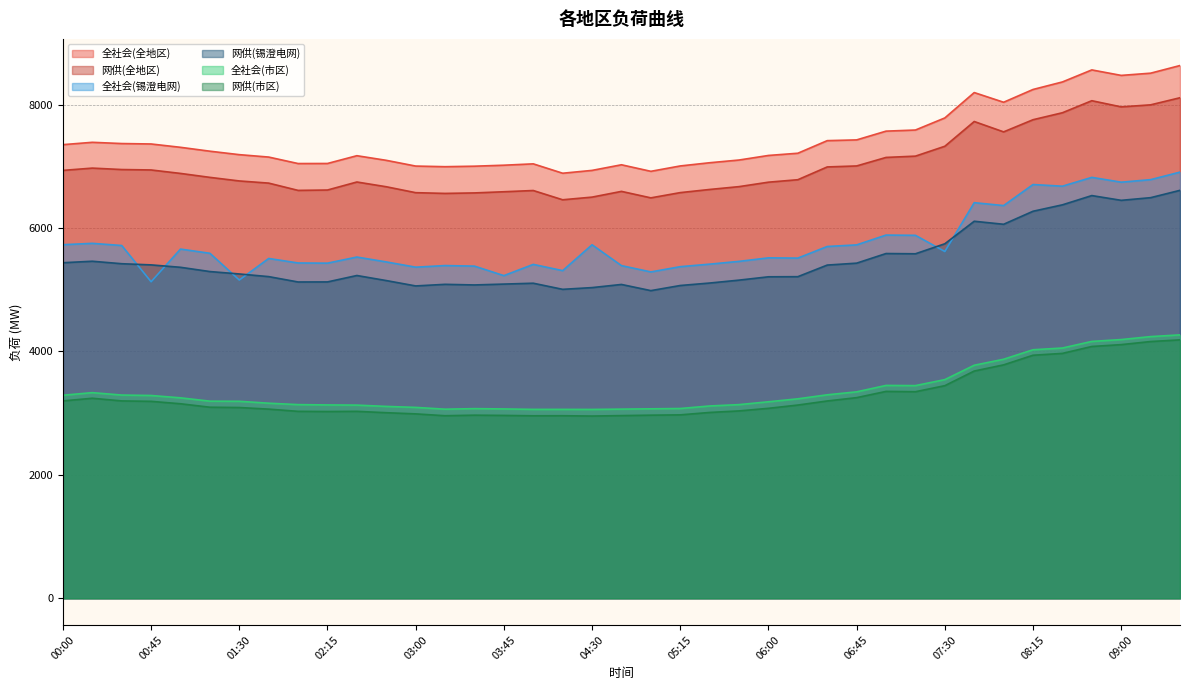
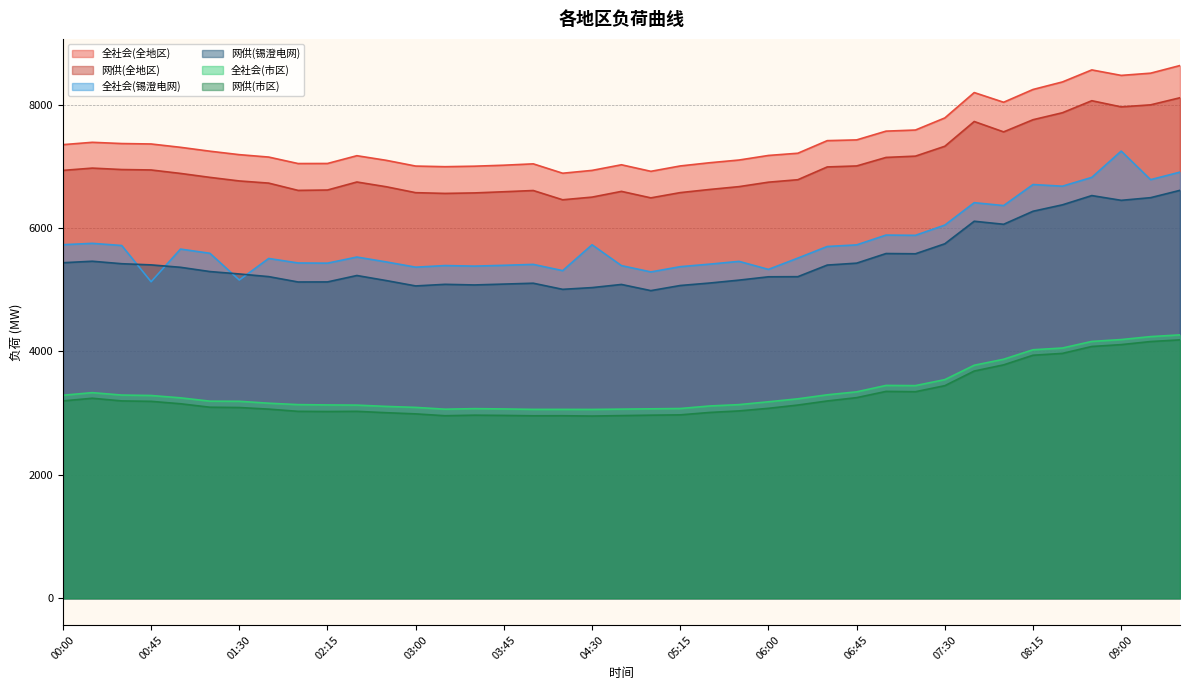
  {
    "全社会(锡澄电网)": {
      "00:00": 5700,
      "00:45": 5100,
      "01:30": 5200,
      "02:15": 5400,
      "03:00": 5400,
-     "03:45": 5200,
+     "03:45": 5400,
      "04:30": 5700,
      "05:15": 5400,
-     "06:00": 5500,
+     "06:00": 5300,
      "06:45": 5700,
-     "07:30": 5600,
+     "07:30": 6000,
      "08:15": 6700,
-     "09:00": 6700
+     "09:00": 7200
    }
  }
